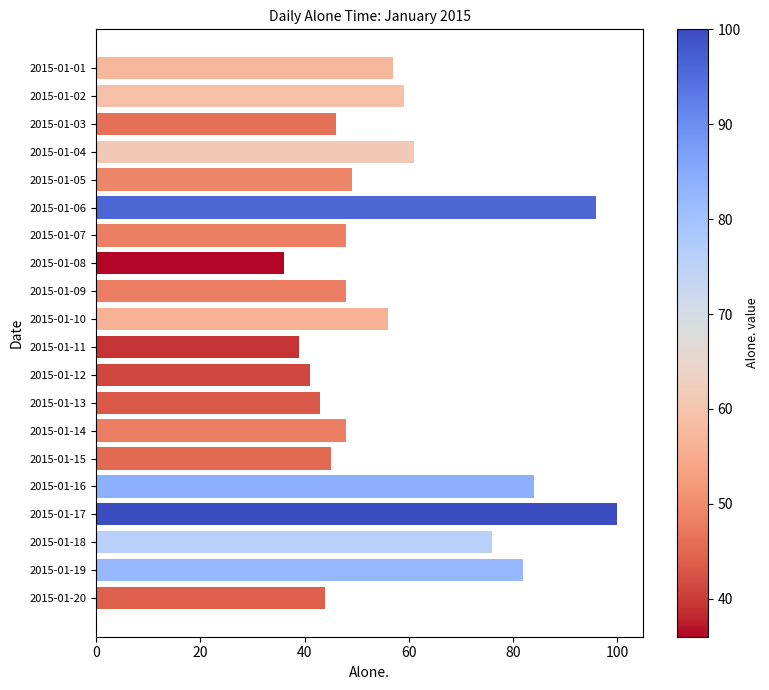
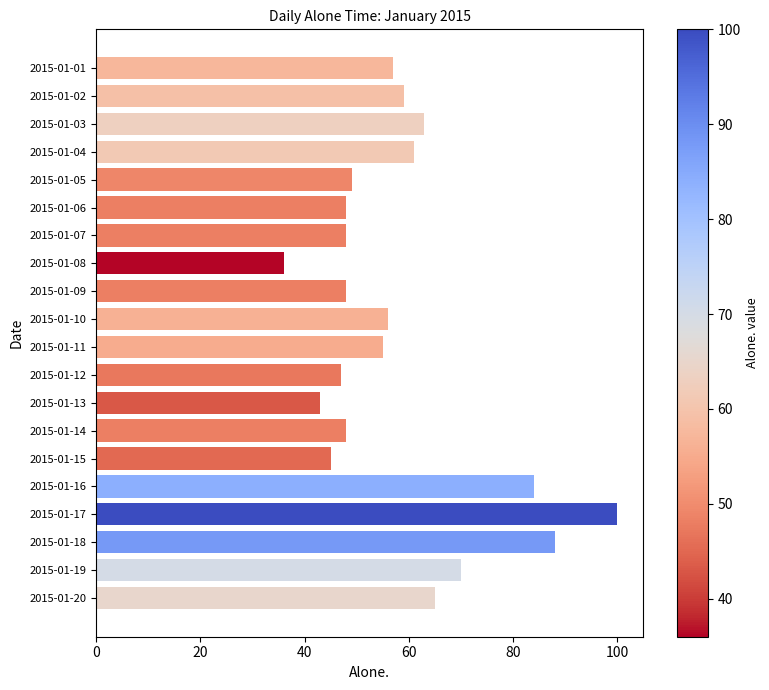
  {
    "2015-01-01": 57,
    "2015-01-02": 59,
-   "2015-01-03": 46,
+   "2015-01-03": 63,
    "2015-01-04": 61,
    "2015-01-05": 49,
-   "2015-01-06": 96,
+   "2015-01-06": 48,
    "2015-01-07": 48,
    "2015-01-08": 36,
    "2015-01-09": 48,
    "2015-01-10": 56,
-   "2015-01-11": 39,
-   "2015-01-12": 41,
+   "2015-01-11": 55,
+   "2015-01-12": 47,
    "2015-01-13": 43,
    "2015-01-14": 48,
    "2015-01-15": 45,
    "2015-01-16": 84,
    "2015-01-17": 100,
-   "2015-01-18": 76,
-   "2015-01-19": 82,
-   "2015-01-20": 44
+   "2015-01-18": 88,
+   "2015-01-19": 70,
+   "2015-01-20": 65
  }
